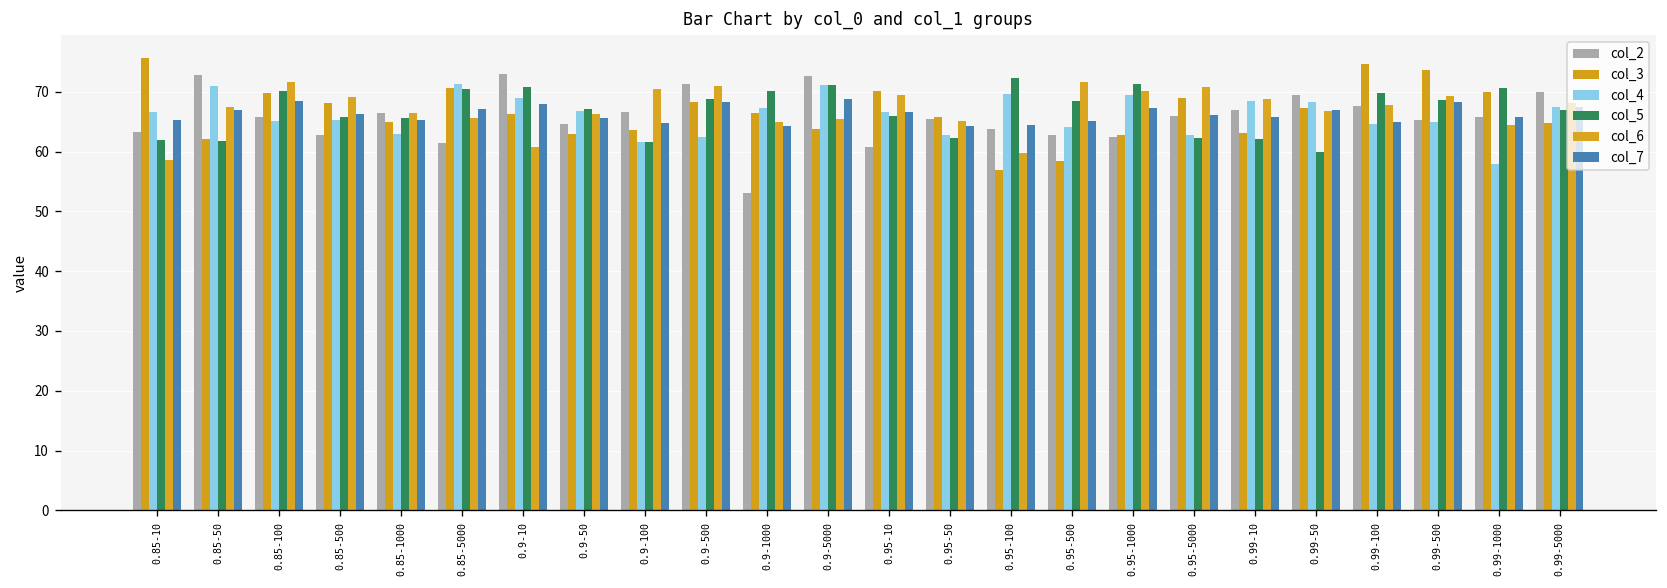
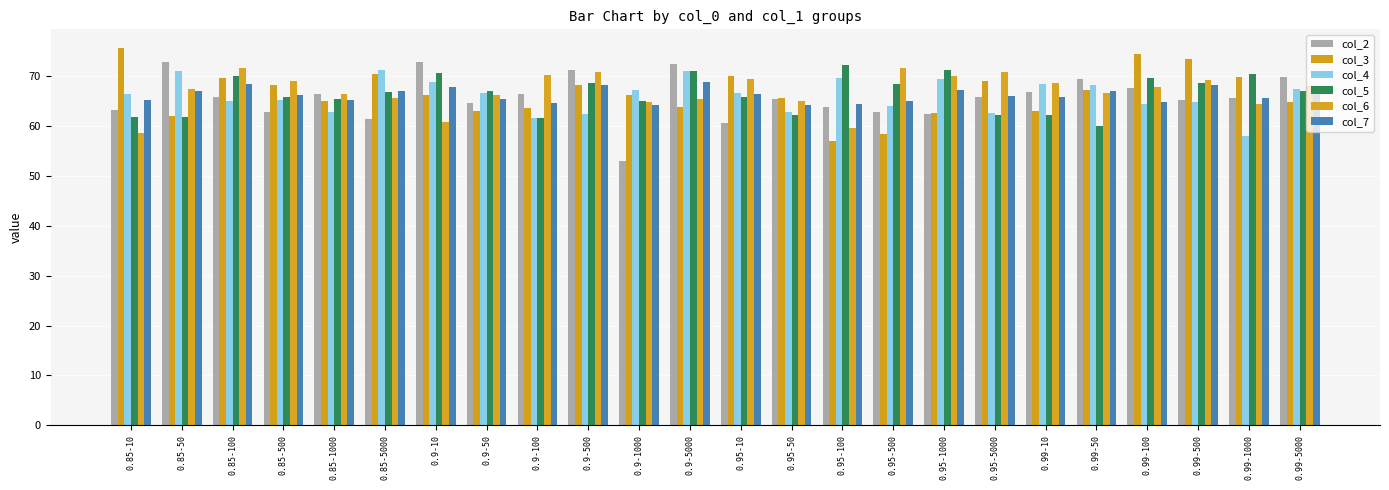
  {
    "col_2": {
      "0.85-10": 63,
      "0.85-50": 73,
      "0.85-100": 66,
      "0.85-500": 63,
      "0.85-1000": 66,
      "0.85-5000": 61,
      "0.9-10": 73,
      "0.9-50": 65,
      "0.9-100": 67,
      "0.9-500": 71,
      "0.9-1000": 53,
      "0.9-5000": 73,
      "0.95-10": 61,
      "0.95-50": 66,
      "0.95-100": 64,
      "0.95-500": 63,
      "0.95-1000": 63,
      "0.95-5000": 66,
      "0.99-10": 67,
      "0.99-50": 69,
      "0.99-100": 68,
      "0.99-500": 65,
      "0.99-1000": 66,
      "0.99-5000": 70
    },
    "col_4": {
      "0.85-10": 67,
      "0.85-50": 71,
      "0.85-100": 65,
      "0.85-500": 65,
      "0.85-1000": 63,
      "0.85-5000": 71,
      "0.9-10": 69,
      "0.9-50": 67,
      "0.9-100": 62,
      "0.9-500": 62,
      "0.9-1000": 67,
      "0.9-5000": 71,
      "0.95-10": 67,
      "0.95-50": 63,
      "0.95-100": 70,
      "0.95-500": 64,
      "0.95-1000": 70,
      "0.95-5000": 63,
      "0.99-10": 68,
      "0.99-50": 68,
      "0.99-100": 65,
      "0.99-500": 65,
      "0.99-1000": 58,
      "0.99-5000": 67
    },
    "col_5": {
      "0.85-10": 62,
      "0.85-50": 62,
      "0.85-100": 70,
      "0.85-500": 66,
      "0.85-1000": 66,
-     "0.85-5000": 71,
+     "0.85-5000": 67,
      "0.9-10": 71,
      "0.9-50": 67,
      "0.9-100": 62,
      "0.9-500": 69,
-     "0.9-1000": 70,
+     "0.9-1000": 65,
      "0.9-5000": 71,
      "0.95-10": 66,
      "0.95-50": 62,
      "0.95-100": 72,
      "0.95-500": 68,
      "0.95-1000": 71,
      "0.95-5000": 62,
      "0.99-10": 62,
      "0.99-50": 60,
      "0.99-100": 70,
      "0.99-500": 69,
      "0.99-1000": 71,
      "0.99-5000": 67
    },
    "col_7": {
      "0.85-10": 65,
      "0.85-50": 67,
      "0.85-100": 69,
      "0.85-500": 66,
      "0.85-1000": 65,
      "0.85-5000": 67,
      "0.9-10": 68,
      "0.9-50": 66,
      "0.9-100": 65,
      "0.9-500": 68,
      "0.9-1000": 64,
      "0.9-5000": 69,
      "0.95-10": 67,
      "0.95-50": 64,
      "0.95-100": 65,
      "0.95-500": 65,
      "0.95-1000": 67,
      "0.95-5000": 66,
      "0.99-10": 66,
      "0.99-50": 67,
      "0.99-100": 65,
      "0.99-500": 68,
      "0.99-1000": 66
    }
  }
